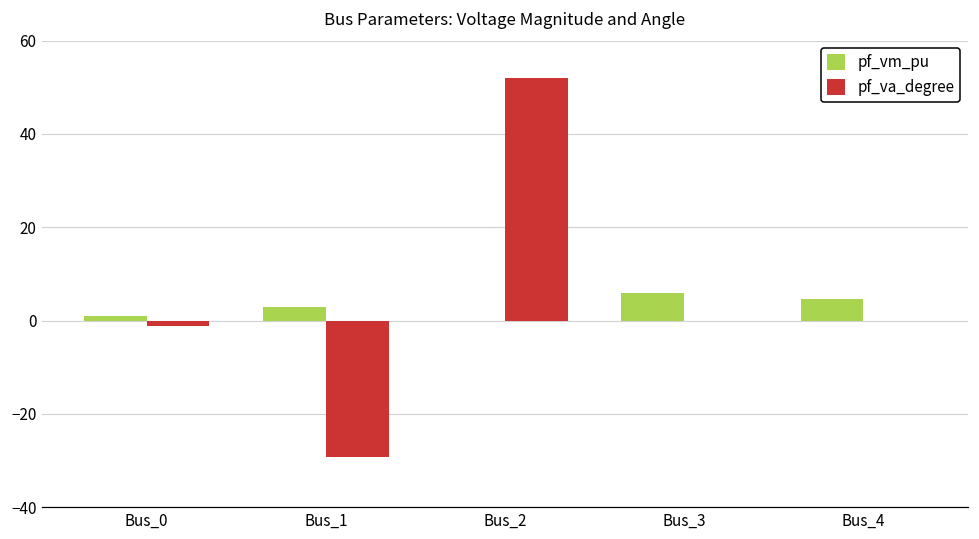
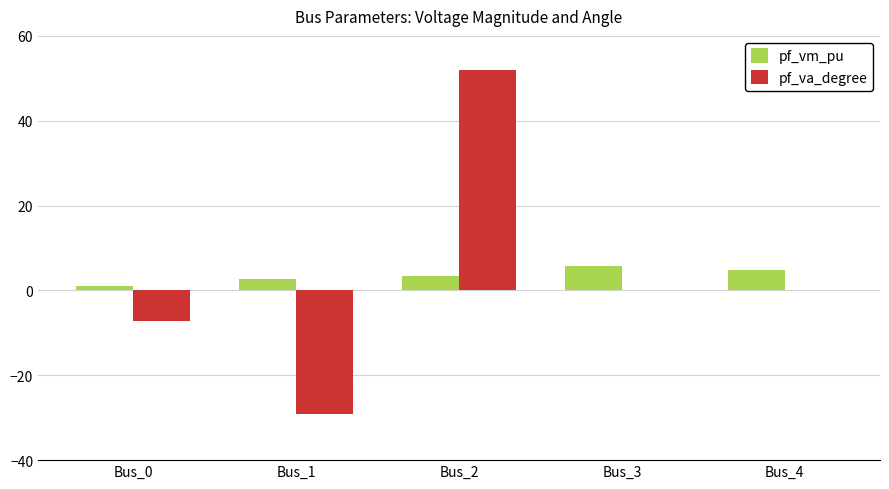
  {
    "pf_vm_pu": {
      "Bus_0": 1,
      "Bus_1": 3,
-     "Bus_2": 0,
+     "Bus_2": 4,
      "Bus_3": 6,
      "Bus_4": 5
    },
    "pf_va_degree": {
-     "Bus_0": -1,
+     "Bus_0": -7,
      "Bus_1": -29,
      "Bus_2": 52
    }
  }
